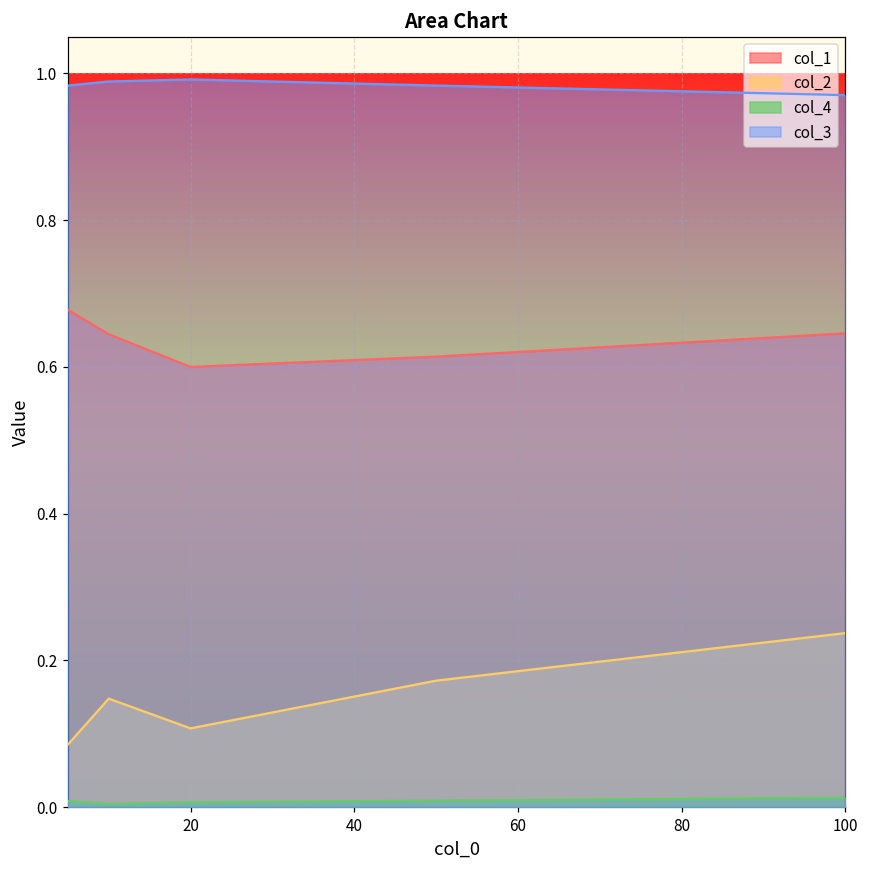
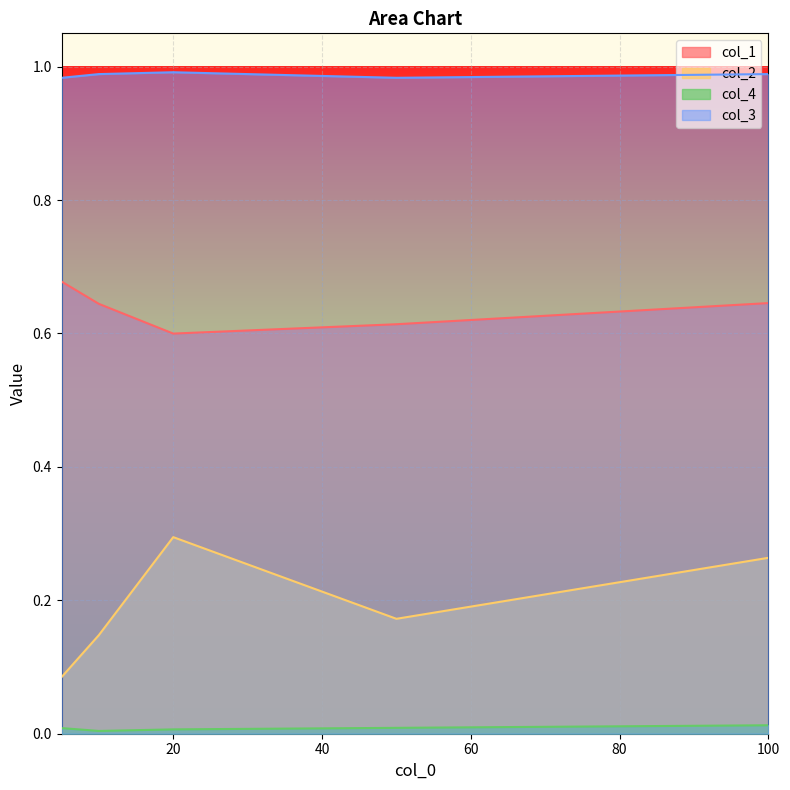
  {
    "col_1": {
      "20": 0.60,
      "100": 0.65
    },
    "col_2": {
-     "20": 0.11,
-     "100": 0.24
+     "20": 0.29,
+     "100": 0.26
    },
    "col_4": {
      "20": 0.01,
      "100": 0.01
    },
    "col_3": {
      "20": 0.99,
-     "100": 0.97
+     "100": 0.99
    }
  }
